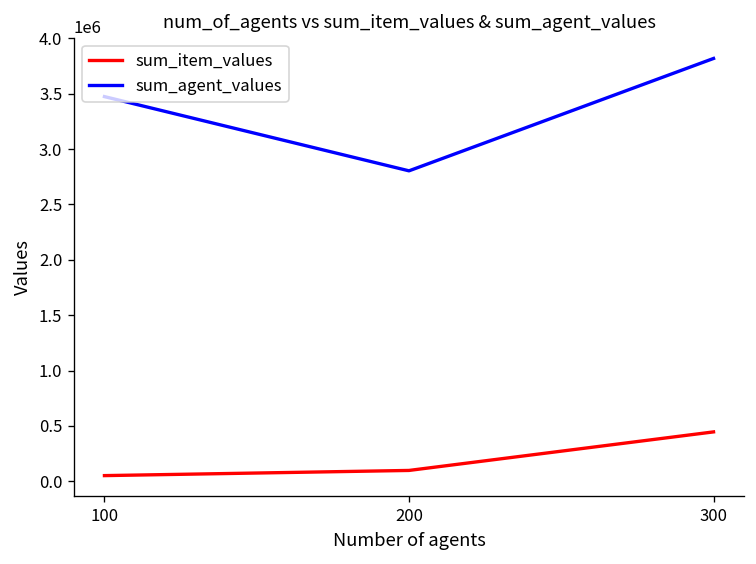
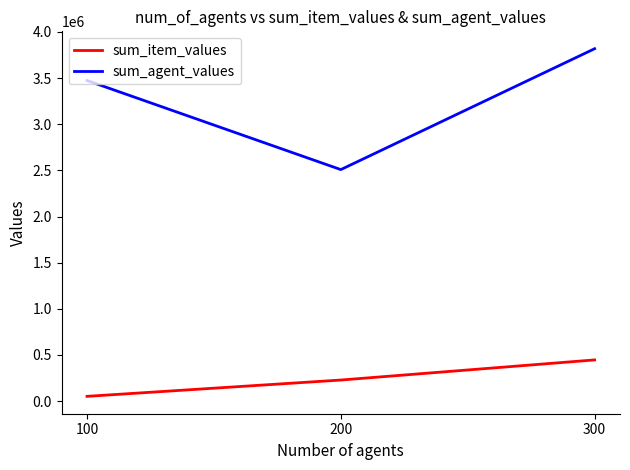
  {
    "sum_item_values": {
      "100": 100000,
-     "200": 100000,
+     "200": 200000,
      "300": 400000
    },
    "sum_agent_values": {
-     "200": 2800000,
+     "200": 2500000,
      "300": 3800000
    }
  }
